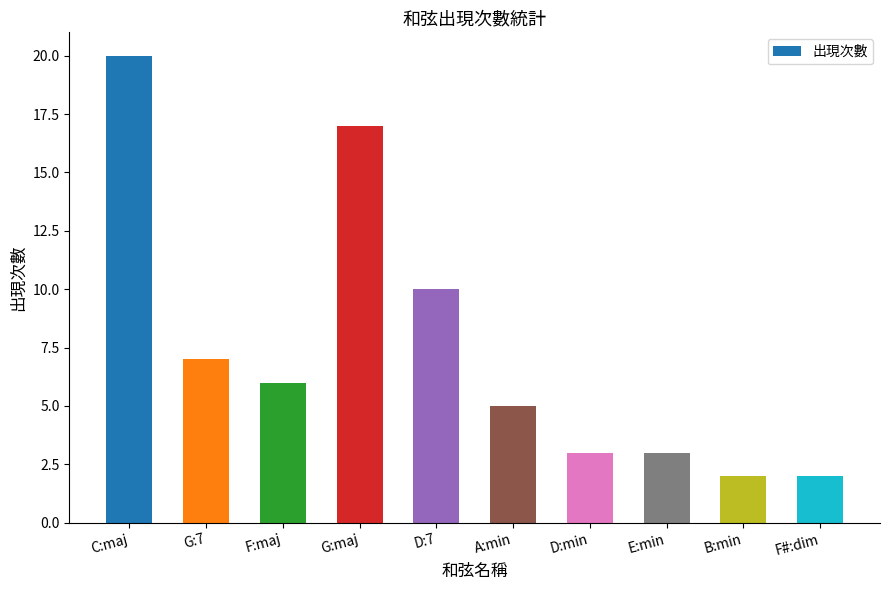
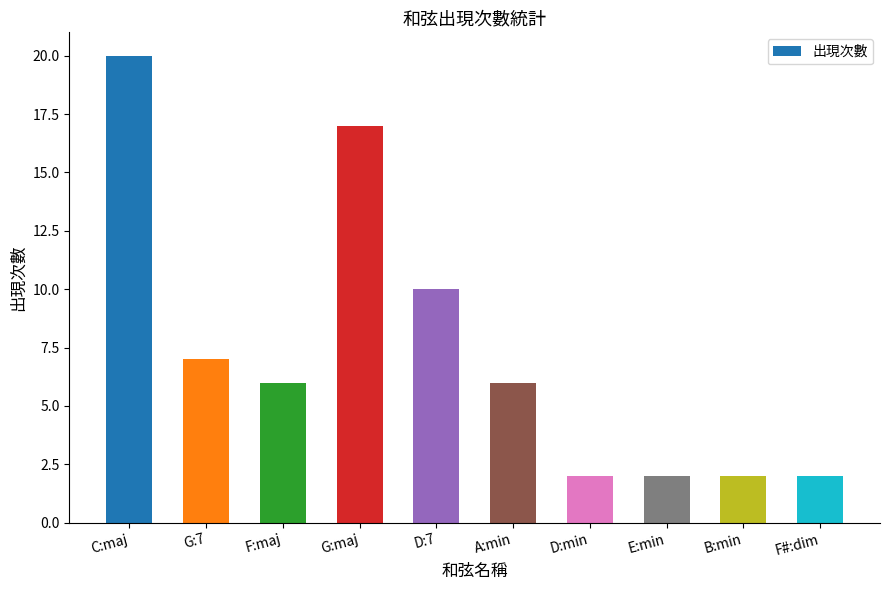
  {
    "C:maj": 20,
    "G:7": 7,
    "F:maj": 6,
    "G:maj": 17,
    "D:7": 10,
-   "A:min": 5,
-   "D:min": 3,
-   "E:min": 3,
+   "A:min": 6,
+   "D:min": 2,
+   "E:min": 2,
    "B:min": 2,
    "F#:dim": 2
  }
